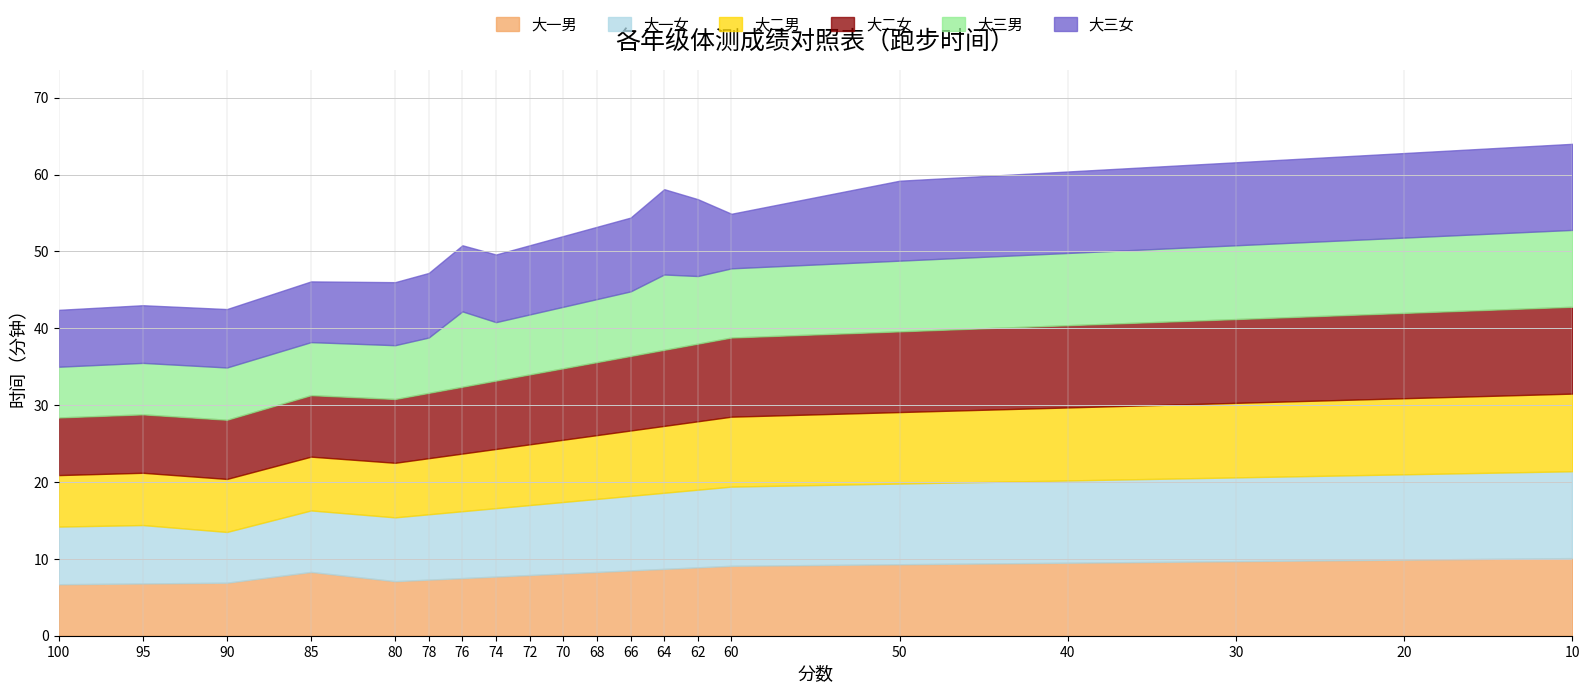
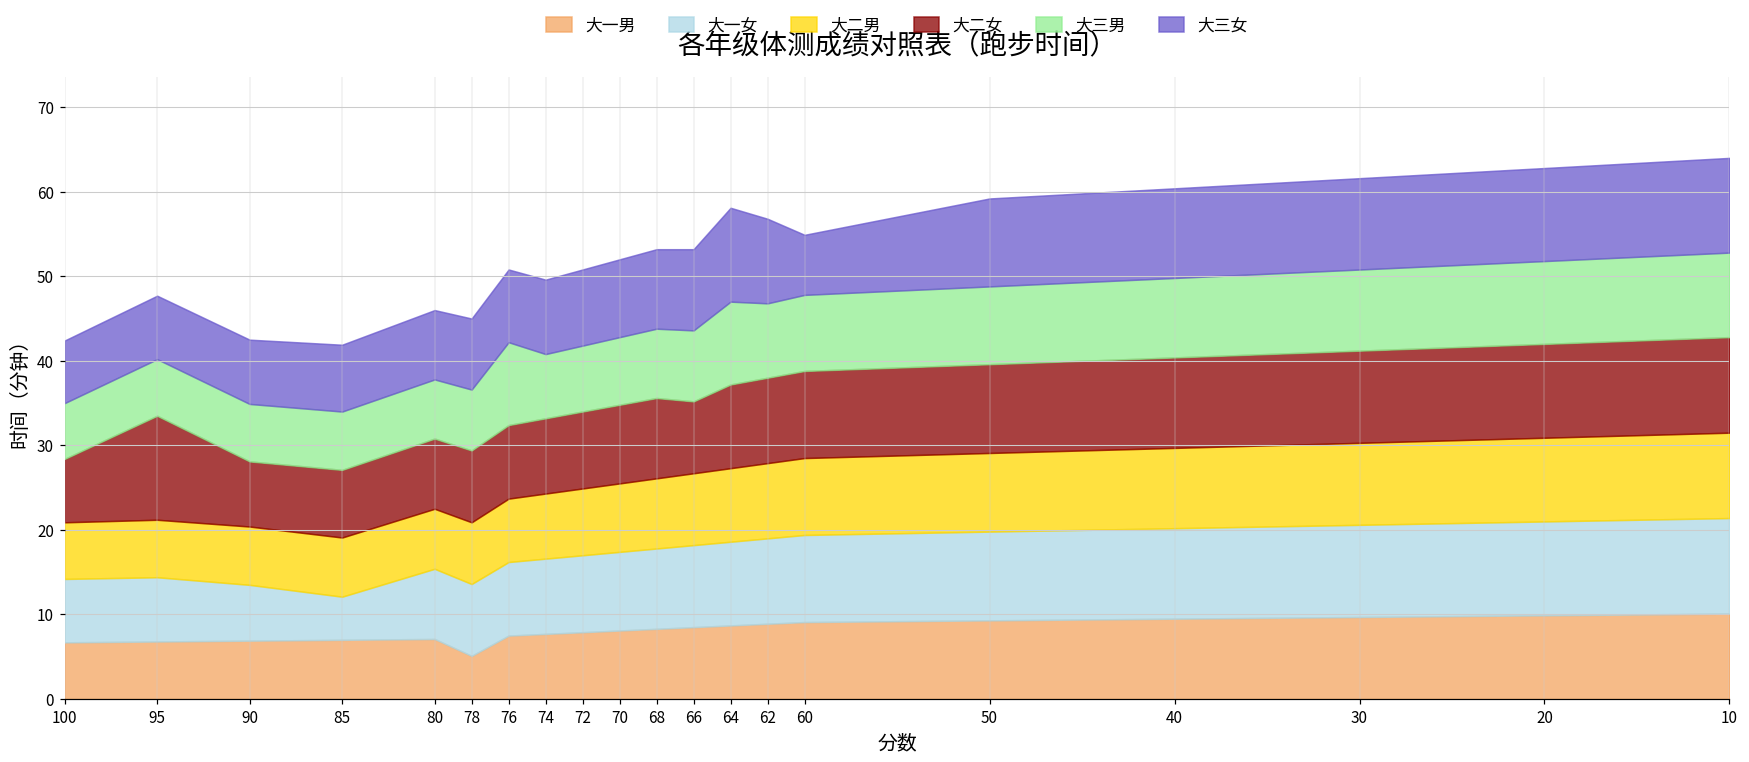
  {
    "大一男": {
      "100": 7,
      "95": 7,
      "90": 7,
-     "85": 8,
+     "85": 7,
      "80": 7,
-     "78": 7,
+     "78": 5,
      "76": 8,
      "74": 8,
      "72": 8,
      "70": 8,
      "68": 8,
      "66": 9,
      "64": 9,
      "62": 9,
      "60": 9,
      "50": 9,
      "40": 10,
      "30": 10,
      "20": 10,
      "10": 10
    },
    "大一女": {
      "100": 7,
      "95": 8,
      "90": 7,
-     "85": 8,
+     "85": 5,
      "80": 8,
      "78": 9,
      "76": 9,
      "74": 9,
      "72": 9,
      "70": 9,
      "68": 10,
      "66": 10,
      "64": 10,
      "62": 10,
      "60": 10,
      "50": 11,
      "40": 11,
      "30": 11,
      "20": 11,
      "10": 11
    },
    "大二男": {
      "100": 7,
      "95": 7,
      "90": 7,
      "85": 7,
      "80": 7,
      "78": 7,
      "76": 8,
      "74": 8,
      "72": 8,
      "70": 8,
      "68": 8,
      "66": 9,
      "64": 9,
      "62": 9,
      "60": 9,
      "50": 9,
      "40": 10,
      "30": 10,
      "20": 10,
      "10": 10
    },
    "大二女": {
      "100": 8,
-     "95": 8,
+     "95": 12,
      "90": 8,
      "85": 8,
      "80": 8,
      "78": 9,
      "76": 9,
      "74": 9,
      "72": 9,
      "70": 9,
      "68": 10,
-     "66": 10,
+     "66": 9,
      "64": 10,
      "62": 10,
      "60": 10,
      "50": 11,
      "40": 11,
      "30": 11,
      "20": 11,
      "10": 11
    },
    "大三男": {
      "100": 7,
      "95": 7,
      "90": 7,
      "85": 7,
      "80": 7,
      "78": 7,
      "76": 10,
      "74": 8,
      "72": 8,
      "70": 8,
      "68": 8,
      "66": 8,
      "64": 10,
      "62": 9,
      "60": 9,
      "50": 9,
      "40": 9,
      "30": 10,
      "20": 10,
      "10": 10
    },
    "大三女": {
      "100": 7,
      "95": 8,
      "90": 8,
      "85": 8,
      "80": 8,
      "78": 8,
      "76": 9,
      "74": 9,
      "72": 9,
      "70": 9,
      "68": 9,
      "66": 10,
      "64": 11,
      "62": 10,
      "60": 7,
      "50": 10,
      "40": 11,
      "30": 11,
      "20": 11,
      "10": 11
    }
  }
